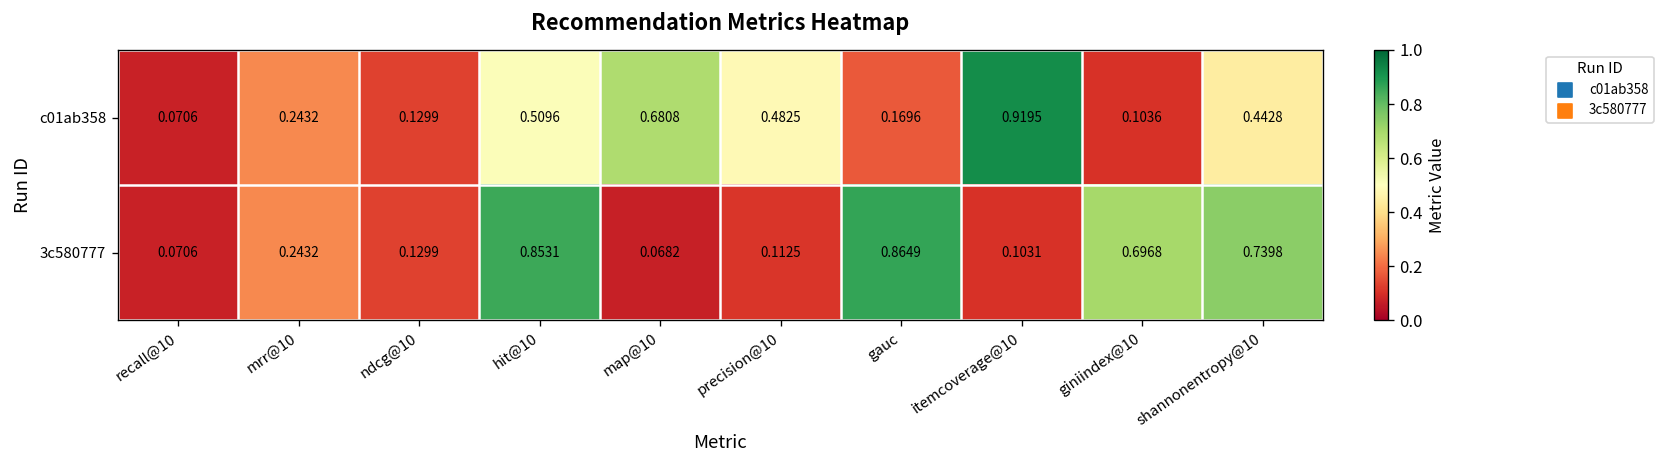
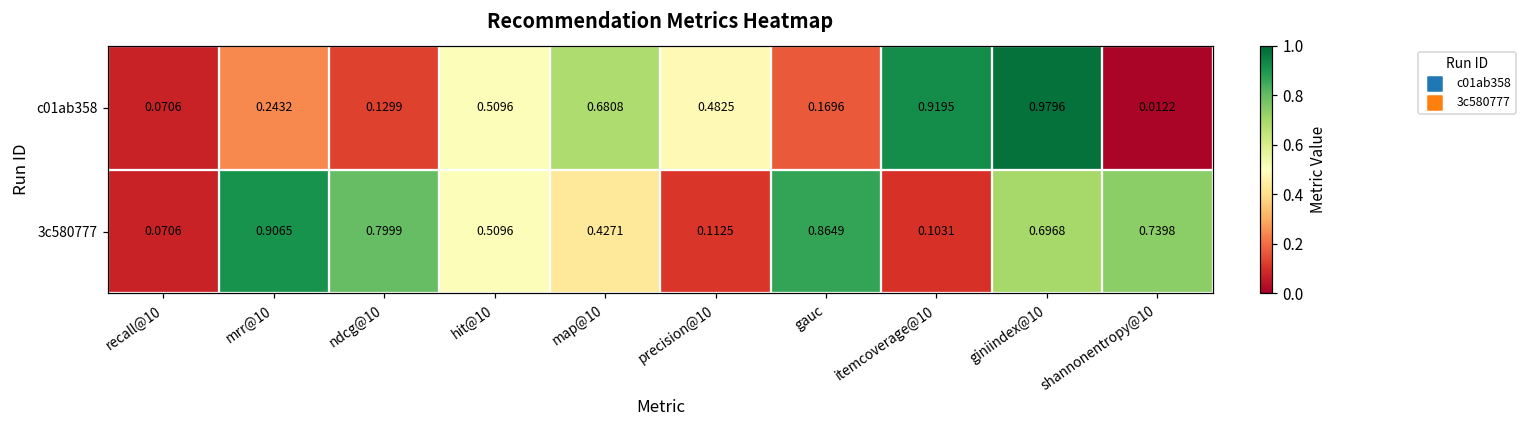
  {
    "c01ab358": {
      "recall@10": 0.0706,
      "mrr@10": 0.2432,
      "ndcg@10": 0.1299,
      "hit@10": 0.5096,
      "map@10": 0.6808,
      "precision@10": 0.4825,
      "gauc": 0.1696,
      "itemcoverage@10": 0.9195,
-     "giniindex@10": 0.1036,
-     "shannonentropy@10": 0.4428
+     "giniindex@10": 0.9796,
+     "shannonentropy@10": 0.0122
    },
    "3c580777": {
      "recall@10": 0.0706,
-     "mrr@10": 0.2432,
-     "ndcg@10": 0.1299,
-     "hit@10": 0.8531,
-     "map@10": 0.0682,
+     "mrr@10": 0.9065,
+     "ndcg@10": 0.7999,
+     "hit@10": 0.5096,
+     "map@10": 0.4271,
      "precision@10": 0.1125,
      "gauc": 0.8649,
      "itemcoverage@10": 0.1031,
      "giniindex@10": 0.6968,
      "shannonentropy@10": 0.7398
    }
  }
